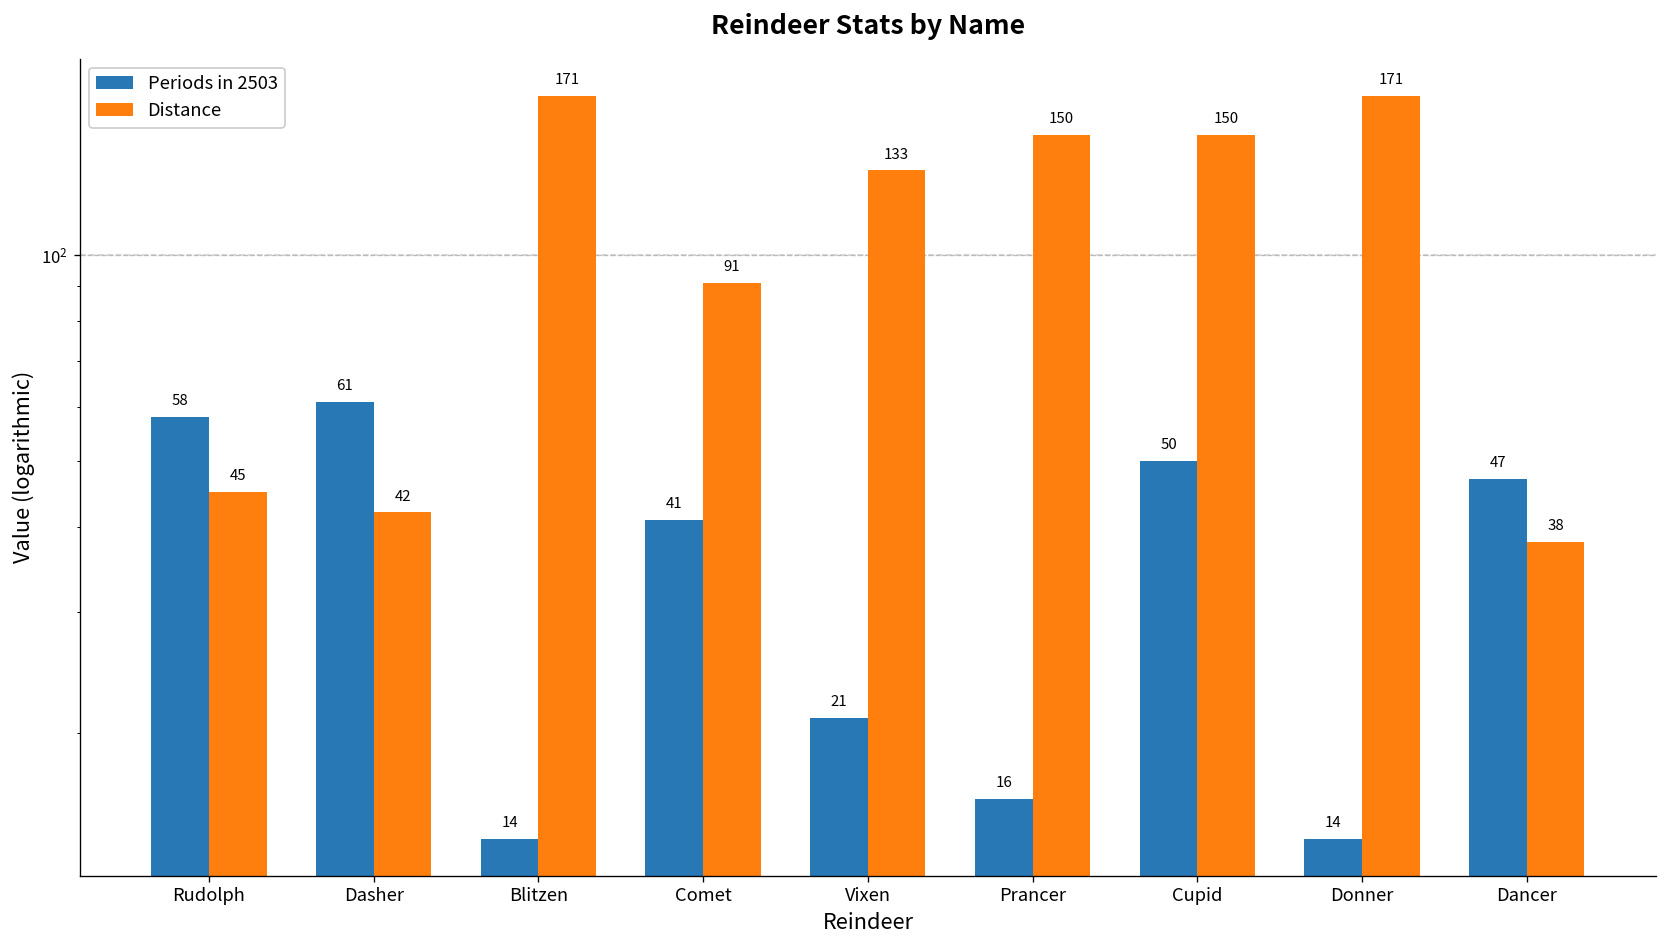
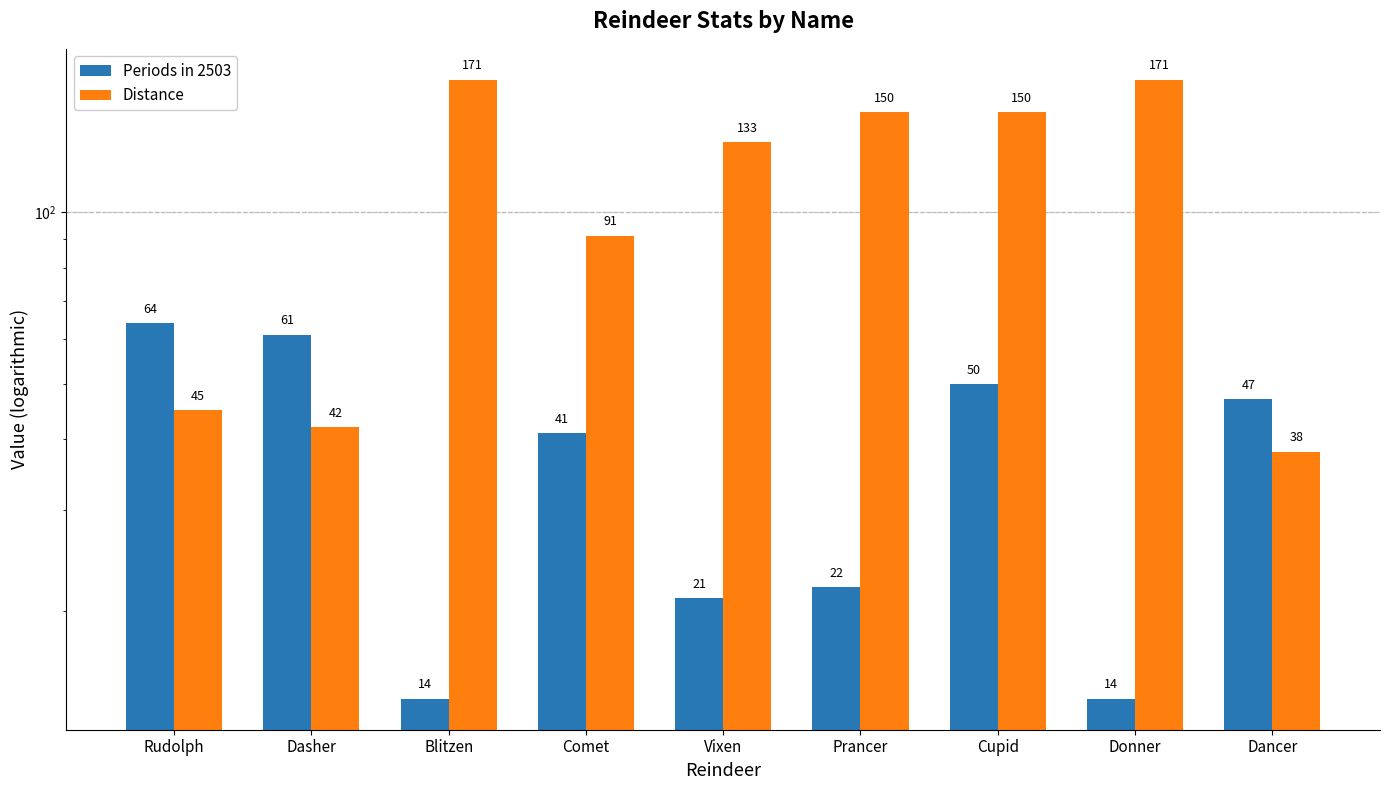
  {
    "Periods in 2503": {
-     "Rudolph": 58,
+     "Rudolph": 64,
      "Dasher": 61,
      "Blitzen": 14,
      "Comet": 41,
      "Vixen": 21,
-     "Prancer": 16,
+     "Prancer": 22,
      "Cupid": 50,
      "Donner": 14,
      "Dancer": 47
    },
    "Distance": {
      "Rudolph": 45,
      "Dasher": 42,
      "Blitzen": 171,
      "Comet": 91,
      "Vixen": 133,
      "Prancer": 150,
      "Cupid": 150,
      "Donner": 171,
      "Dancer": 38
    }
  }
